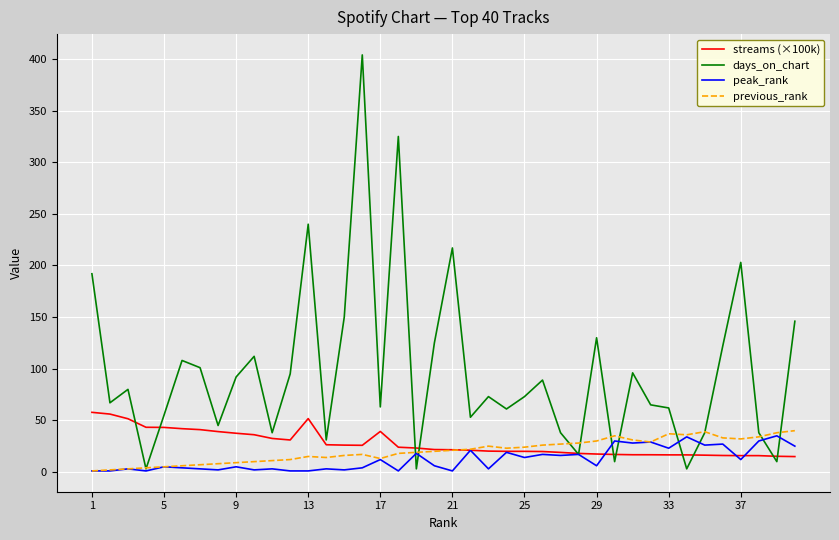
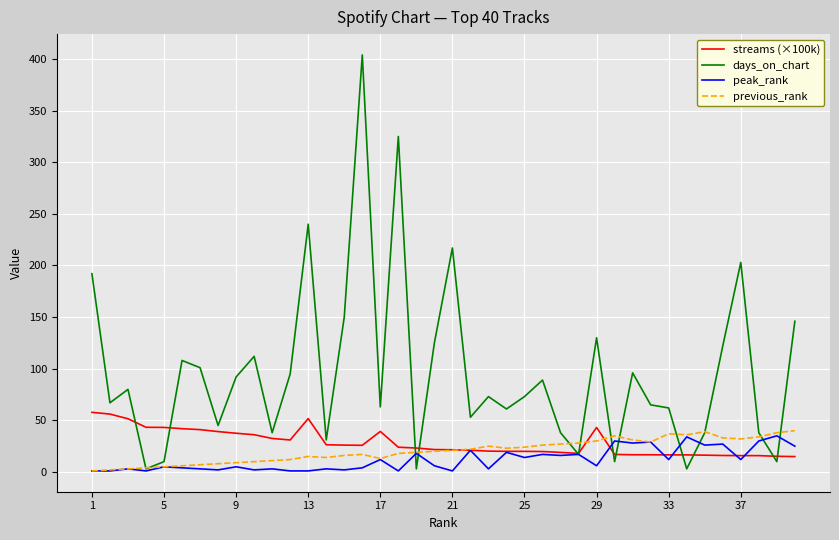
  {
    "streams (×100k)": {
      "1": 58,
      "5": 43,
      "9": 37,
      "13": 52,
      "17": 39,
      "25": 20,
-     "29": 17,
+     "29": 43,
      "33": 17,
      "37": 16
    },
    "days_on_chart": {
      "1": 192,
-     "5": 55,
+     "5": 10,
      "9": 92,
      "13": 240,
      "17": 63,
      "21": 217,
      "25": 73,
      "29": 130,
      "33": 62,
      "37": 203
    },
    "peak_rank": {
      "9": 5,
      "13": 1,
      "21": 1,
      "25": 14,
      "29": 6,
-     "33": 23,
+     "33": 12,
      "37": 12
    },
    "previous_rank": {
      "9": 9,
      "13": 15,
      "25": 24,
      "29": 30,
      "33": 37,
      "37": 32
    }
  }
